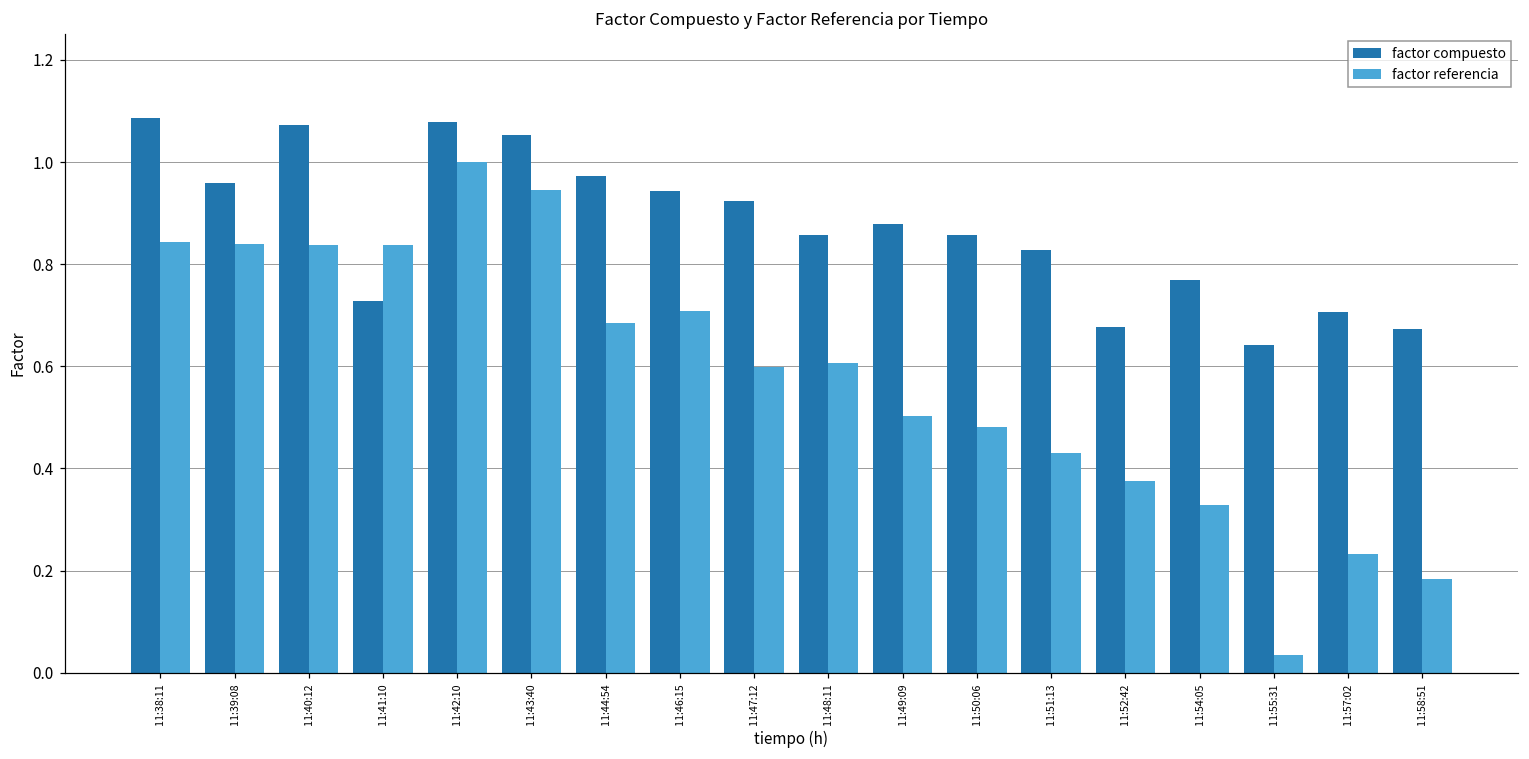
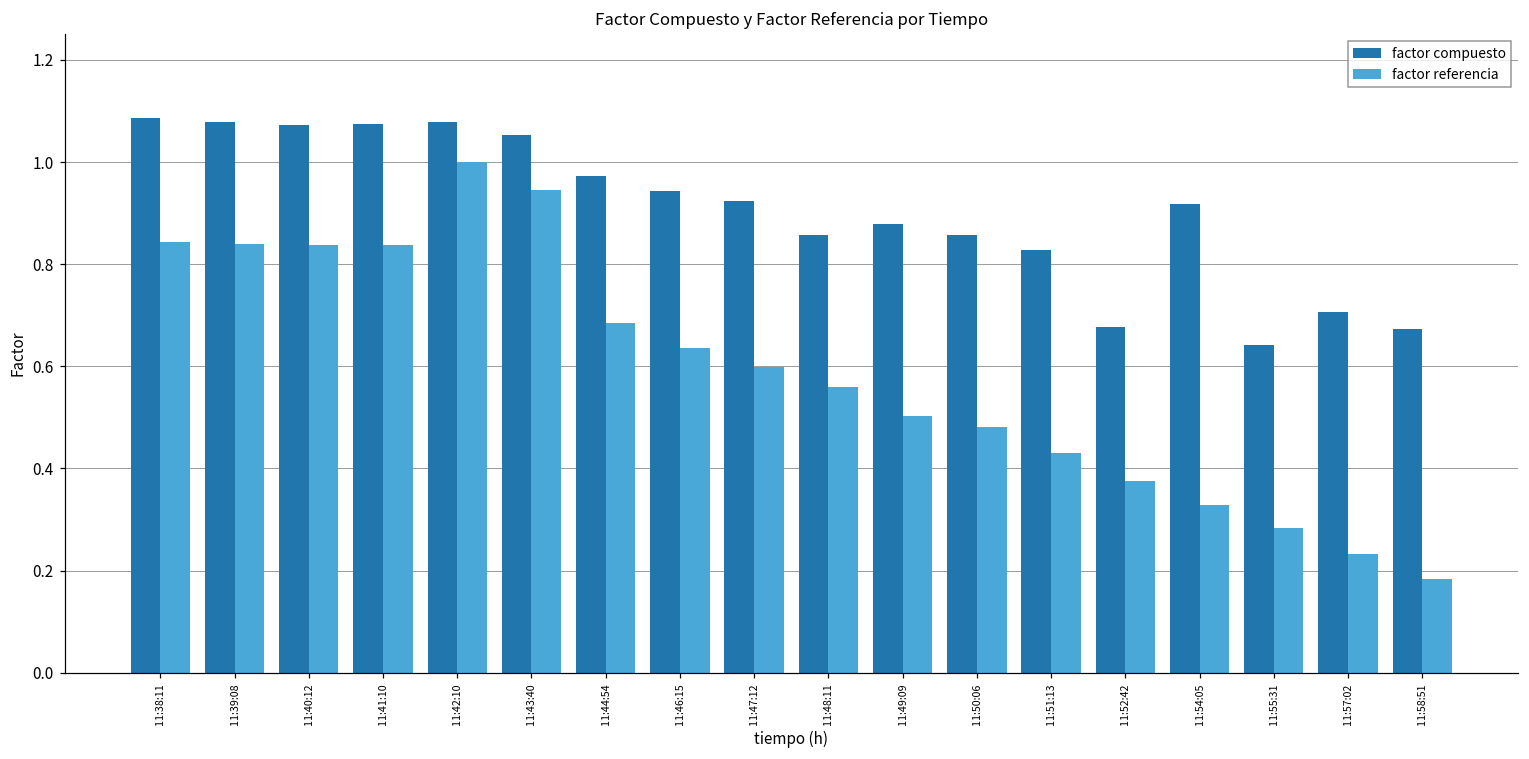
  {
    "factor compuesto": {
      "11:38:11": 1.09,
-     "11:39:08": 0.96,
+     "11:39:08": 1.08,
      "11:40:12": 1.07,
-     "11:41:10": 0.73,
+     "11:41:10": 1.08,
      "11:42:10": 1.08,
      "11:43:40": 1.05,
      "11:44:54": 0.97,
      "11:46:15": 0.94,
      "11:47:12": 0.92,
      "11:48:11": 0.86,
      "11:49:09": 0.88,
      "11:50:06": 0.86,
      "11:51:13": 0.83,
      "11:52:42": 0.68,
-     "11:54:05": 0.77,
+     "11:54:05": 0.92,
      "11:55:31": 0.64,
      "11:57:02": 0.71,
      "11:58:51": 0.67
    },
    "factor referencia": {
      "11:38:11": 0.84,
      "11:39:08": 0.84,
      "11:40:12": 0.84,
      "11:41:10": 0.84,
      "11:42:10": 1.00,
      "11:43:40": 0.95,
      "11:44:54": 0.69,
-     "11:46:15": 0.71,
+     "11:46:15": 0.64,
      "11:47:12": 0.60,
-     "11:48:11": 0.61,
+     "11:48:11": 0.56,
      "11:49:09": 0.50,
      "11:50:06": 0.48,
      "11:51:13": 0.43,
      "11:52:42": 0.38,
      "11:54:05": 0.33,
-     "11:55:31": 0.03,
+     "11:55:31": 0.28,
      "11:57:02": 0.23,
      "11:58:51": 0.18
    }
  }
